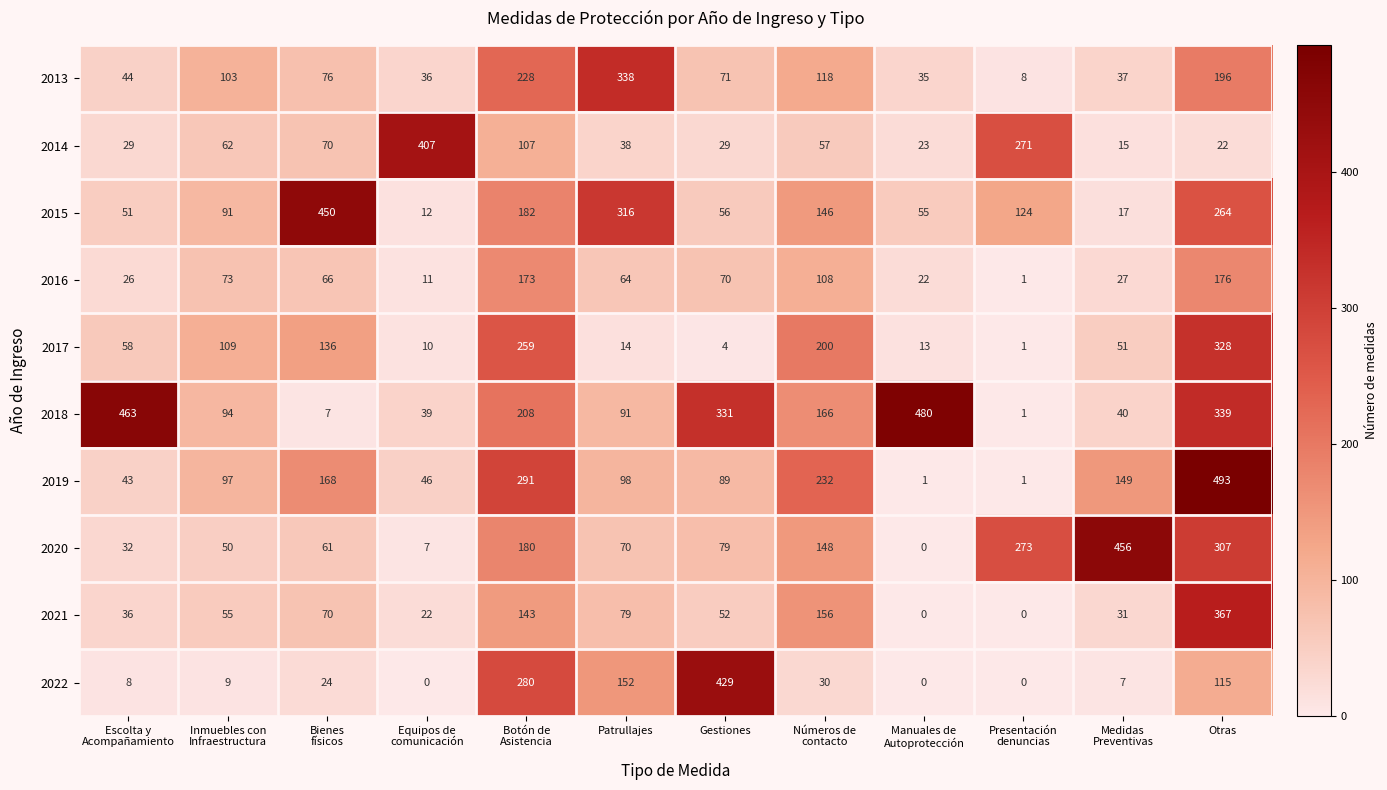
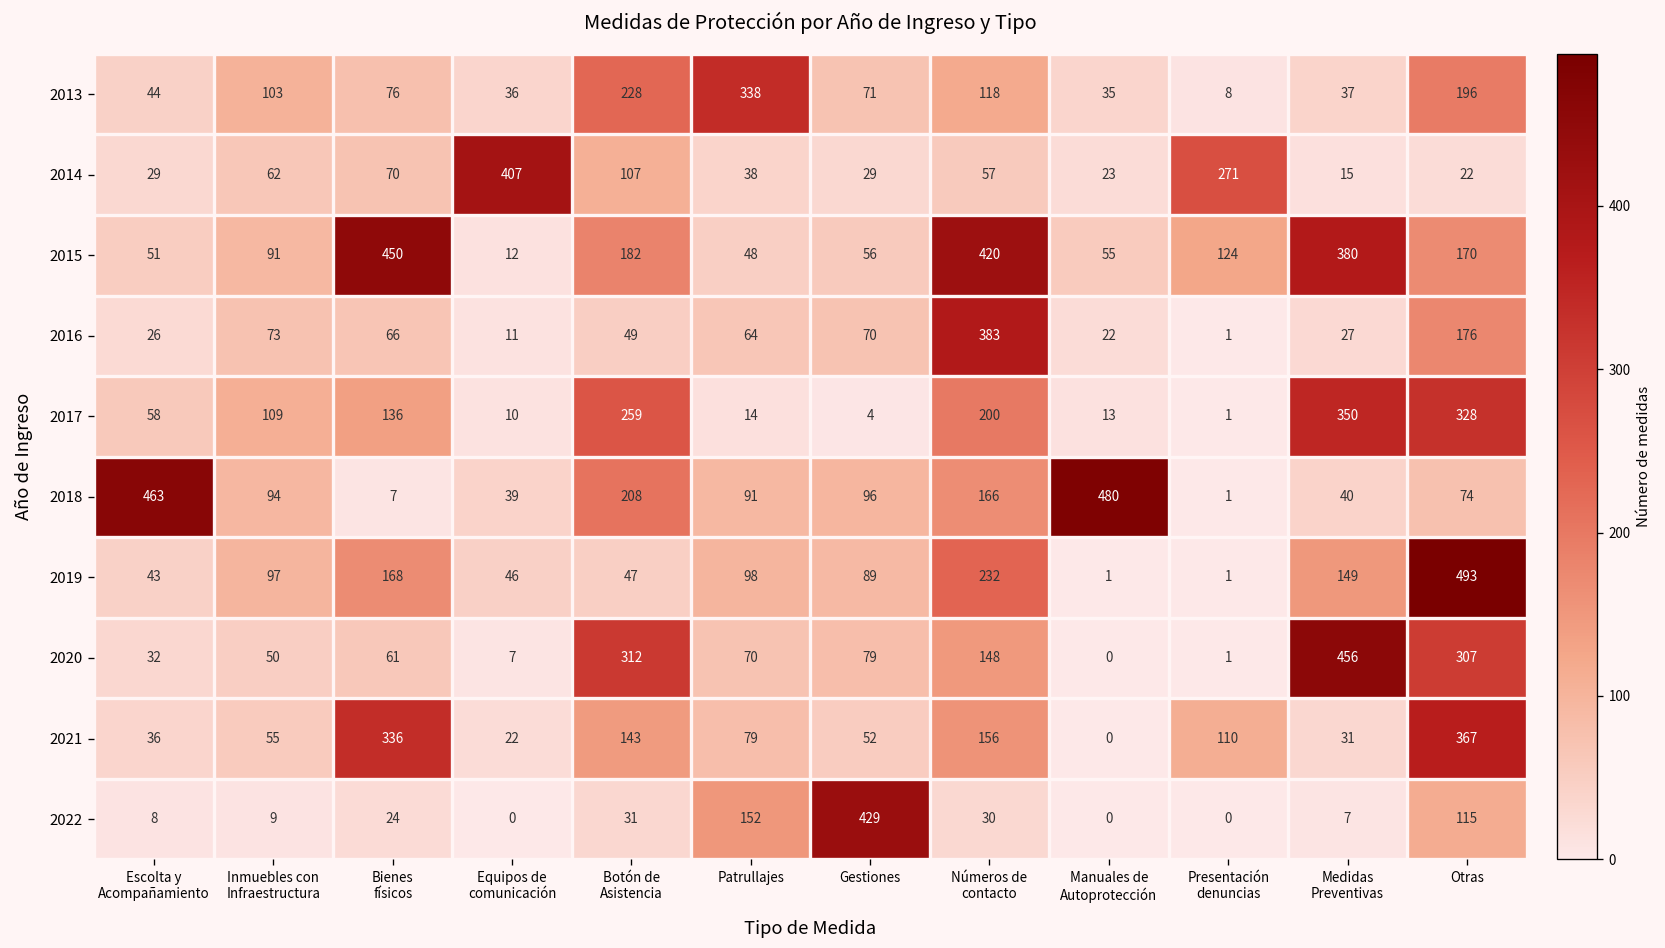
  {
    "2013": {
      "Escolta y Acompañamiento": 44,
      "Inmuebles con Infraestructura": 103,
      "Bienes físicos": 76,
      "Equipos de comunicación": 36,
      "Botón de Asistencia": 228,
      "Patrullajes": 338,
      "Gestiones": 71,
      "Números de contacto": 118,
      "Manuales de Autoprotección": 35,
      "Presentación denuncias": 8,
      "Medidas Preventivas": 37,
      "Otras": 196
    },
    "2014": {
      "Escolta y Acompañamiento": 29,
      "Inmuebles con Infraestructura": 62,
      "Bienes físicos": 70,
      "Equipos de comunicación": 407,
      "Botón de Asistencia": 107,
      "Patrullajes": 38,
      "Gestiones": 29,
      "Números de contacto": 57,
      "Manuales de Autoprotección": 23,
      "Presentación denuncias": 271,
      "Medidas Preventivas": 15,
      "Otras": 22
    },
    "2015": {
      "Escolta y Acompañamiento": 51,
      "Inmuebles con Infraestructura": 91,
      "Bienes físicos": 450,
      "Equipos de comunicación": 12,
      "Botón de Asistencia": 182,
-     "Patrullajes": 316,
+     "Patrullajes": 48,
      "Gestiones": 56,
-     "Números de contacto": 146,
+     "Números de contacto": 420,
      "Manuales de Autoprotección": 55,
      "Presentación denuncias": 124,
-     "Medidas Preventivas": 17,
-     "Otras": 264
+     "Medidas Preventivas": 380,
+     "Otras": 170
    },
    "2016": {
      "Escolta y Acompañamiento": 26,
      "Inmuebles con Infraestructura": 73,
      "Bienes físicos": 66,
      "Equipos de comunicación": 11,
-     "Botón de Asistencia": 173,
+     "Botón de Asistencia": 49,
      "Patrullajes": 64,
      "Gestiones": 70,
-     "Números de contacto": 108,
+     "Números de contacto": 383,
      "Manuales de Autoprotección": 22,
      "Presentación denuncias": 1,
      "Medidas Preventivas": 27,
      "Otras": 176
    },
    "2017": {
      "Escolta y Acompañamiento": 58,
      "Inmuebles con Infraestructura": 109,
      "Bienes físicos": 136,
      "Equipos de comunicación": 10,
      "Botón de Asistencia": 259,
      "Patrullajes": 14,
      "Gestiones": 4,
      "Números de contacto": 200,
      "Manuales de Autoprotección": 13,
      "Presentación denuncias": 1,
-     "Medidas Preventivas": 51,
+     "Medidas Preventivas": 350,
      "Otras": 328
    },
    "2018": {
      "Escolta y Acompañamiento": 463,
      "Inmuebles con Infraestructura": 94,
      "Bienes físicos": 7,
      "Equipos de comunicación": 39,
      "Botón de Asistencia": 208,
      "Patrullajes": 91,
-     "Gestiones": 331,
+     "Gestiones": 96,
      "Números de contacto": 166,
      "Manuales de Autoprotección": 480,
      "Presentación denuncias": 1,
      "Medidas Preventivas": 40,
-     "Otras": 339
+     "Otras": 74
    },
    "2019": {
      "Escolta y Acompañamiento": 43,
      "Inmuebles con Infraestructura": 97,
      "Bienes físicos": 168,
      "Equipos de comunicación": 46,
-     "Botón de Asistencia": 291,
+     "Botón de Asistencia": 47,
      "Patrullajes": 98,
      "Gestiones": 89,
      "Números de contacto": 232,
      "Manuales de Autoprotección": 1,
      "Presentación denuncias": 1,
      "Medidas Preventivas": 149,
      "Otras": 493
    },
    "2020": {
      "Escolta y Acompañamiento": 32,
      "Inmuebles con Infraestructura": 50,
      "Bienes físicos": 61,
      "Equipos de comunicación": 7,
-     "Botón de Asistencia": 180,
+     "Botón de Asistencia": 312,
      "Patrullajes": 70,
      "Gestiones": 79,
      "Números de contacto": 148,
      "Manuales de Autoprotección": 0,
-     "Presentación denuncias": 273,
+     "Presentación denuncias": 1,
      "Medidas Preventivas": 456,
      "Otras": 307
    },
    "2021": {
      "Escolta y Acompañamiento": 36,
      "Inmuebles con Infraestructura": 55,
-     "Bienes físicos": 70,
+     "Bienes físicos": 336,
      "Equipos de comunicación": 22,
      "Botón de Asistencia": 143,
      "Patrullajes": 79,
      "Gestiones": 52,
      "Números de contacto": 156,
      "Manuales de Autoprotección": 0,
-     "Presentación denuncias": 0,
+     "Presentación denuncias": 110,
      "Medidas Preventivas": 31,
      "Otras": 367
    },
    "2022": {
      "Escolta y Acompañamiento": 8,
      "Inmuebles con Infraestructura": 9,
      "Bienes físicos": 24,
      "Equipos de comunicación": 0,
-     "Botón de Asistencia": 280,
+     "Botón de Asistencia": 31,
      "Patrullajes": 152,
      "Gestiones": 429,
      "Números de contacto": 30,
      "Manuales de Autoprotección": 0,
      "Presentación denuncias": 0,
      "Medidas Preventivas": 7,
      "Otras": 115
    }
  }
